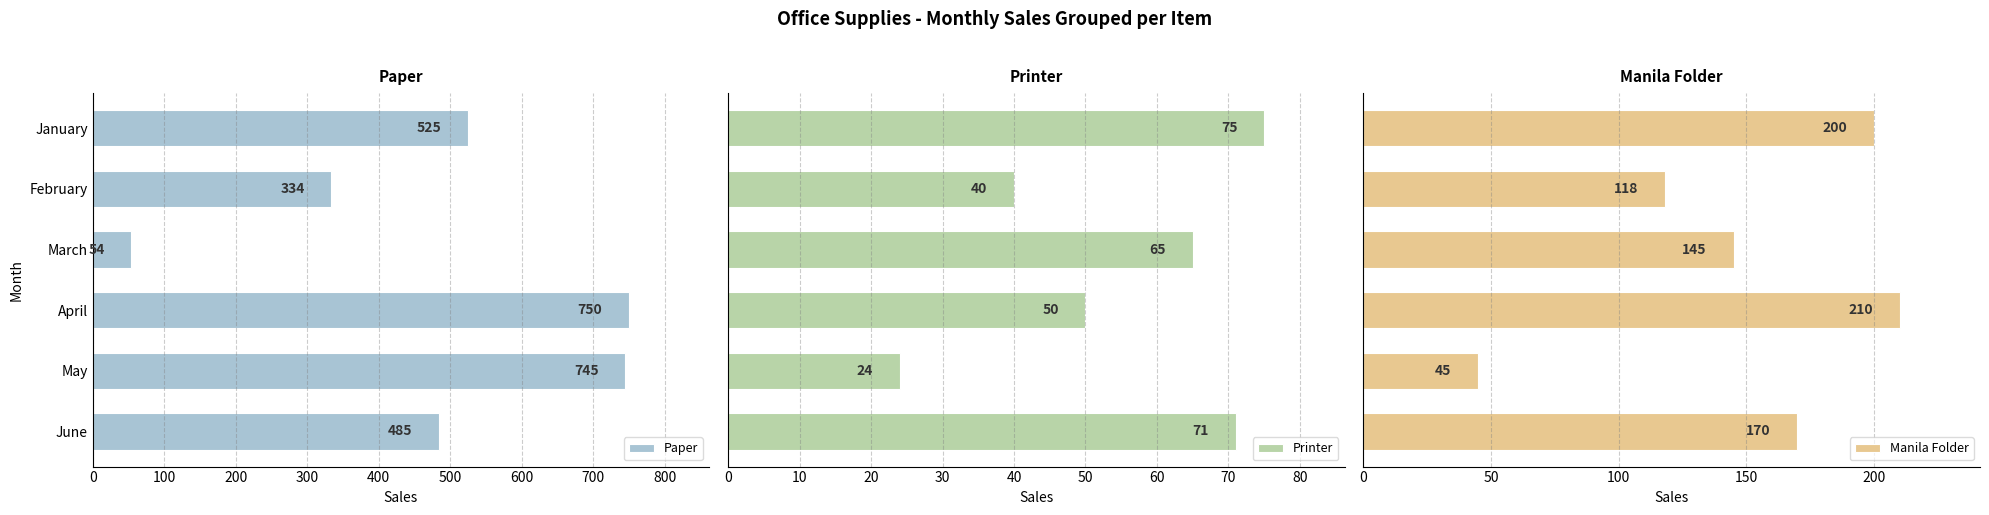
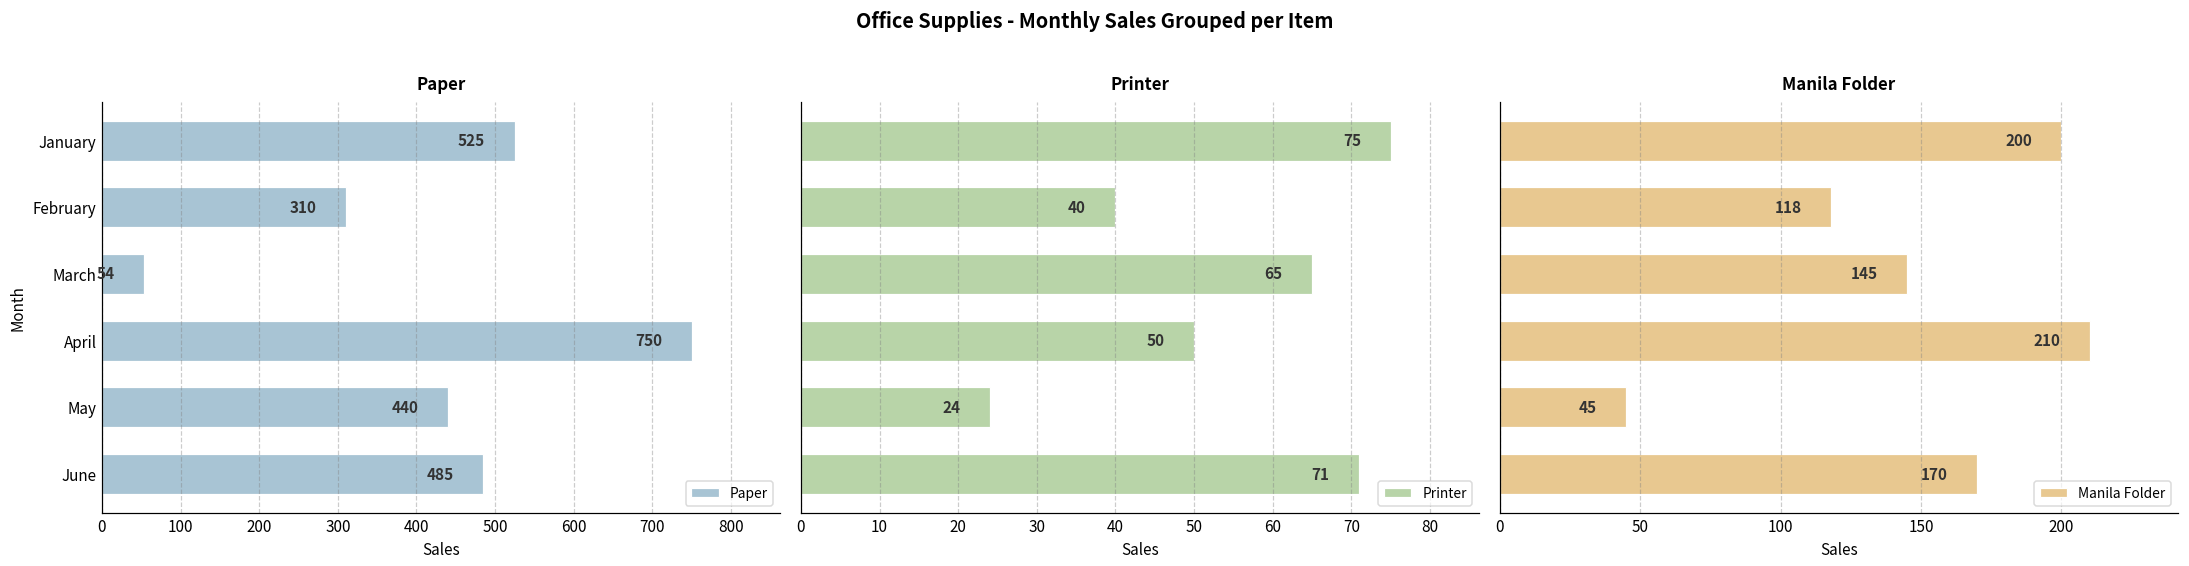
  {
    "Paper": {
      "January": 525,
-     "February": 334,
+     "February": 310,
      "March": 54,
      "April": 750,
-     "May": 745,
+     "May": 440,
      "June": 485
    }
  }
